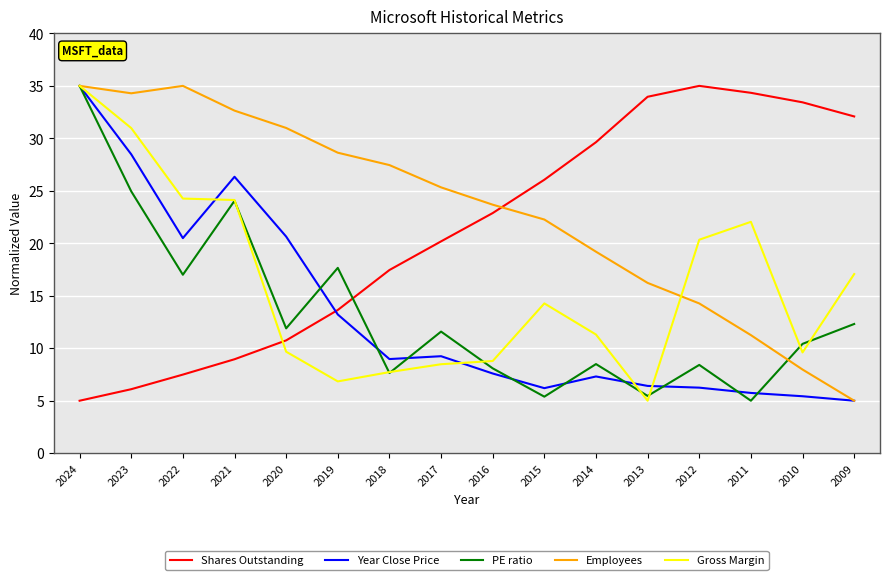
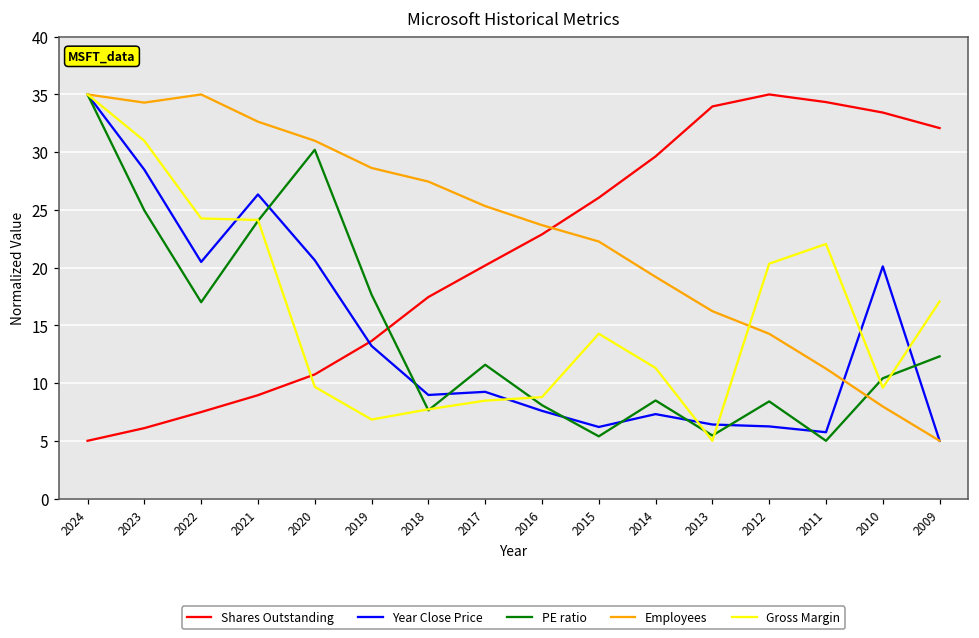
  {
    "Shares Outstanding": {
      "2024": 5.0,
      "2023": 6.1,
      "2022": 7.5,
      "2021": 9.0,
      "2020": 10.7,
      "2019": 13.6,
      "2018": 17.5,
      "2017": 20.2,
      "2016": 22.9,
      "2015": 26.1,
      "2014": 29.6,
      "2013": 34.0,
      "2012": 35.0,
      "2011": 34.3,
      "2010": 33.4,
      "2009": 32.1
    },
    "Year Close Price": {
      "2023": 28.5,
      "2022": 20.5,
      "2021": 26.3,
      "2020": 20.6,
      "2019": 13.2,
      "2018": 9.0,
      "2017": 9.2,
      "2016": 7.6,
      "2015": 6.2,
      "2014": 7.3,
      "2013": 6.4,
      "2012": 6.2,
      "2011": 5.7,
-     "2010": 5.4
+     "2010": 20.1
    },
    "PE ratio": {
      "2023": 25.0,
      "2022": 17.0,
-     "2020": 11.9,
+     "2020": 30.2,
      "2019": 17.7,
      "2017": 11.6,
      "2016": 8.1,
      "2015": 5.4,
      "2014": 8.5,
      "2013": 5.5,
      "2012": 8.4,
      "2011": 5.0,
      "2010": 10.4,
      "2009": 12.3
    },
    "Employees": {
      "2023": 34.3,
      "2022": 35.0,
      "2021": 32.6,
      "2020": 31.0,
      "2019": 28.6,
      "2018": 27.5,
      "2017": 25.3,
      "2016": 23.7,
      "2015": 22.3,
      "2014": 19.2,
      "2013": 16.2,
      "2012": 14.3,
      "2011": 11.3,
      "2010": 8.0
    },
    "Gross Margin": {
      "2023": 31.0,
      "2022": 24.3,
      "2020": 9.7,
      "2019": 6.8,
      "2017": 8.5,
      "2016": 8.8,
      "2015": 14.3,
      "2014": 11.3,
      "2013": 5.0,
      "2012": 20.3,
      "2011": 22.0,
      "2010": 9.6,
      "2009": 17.1
    }
  }
